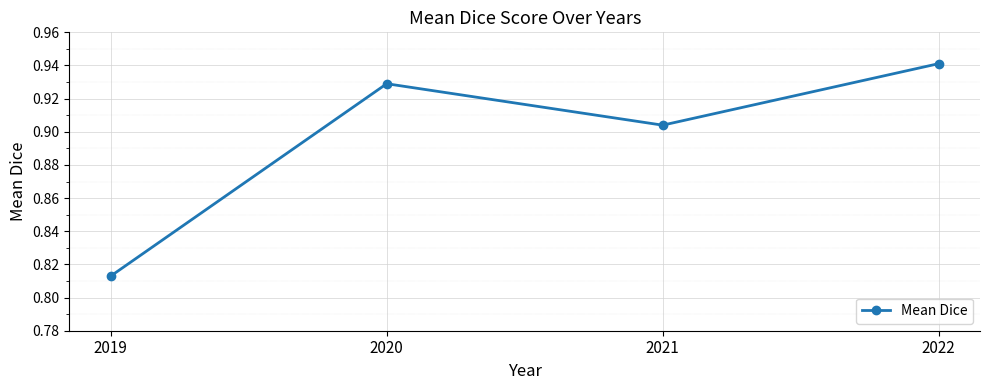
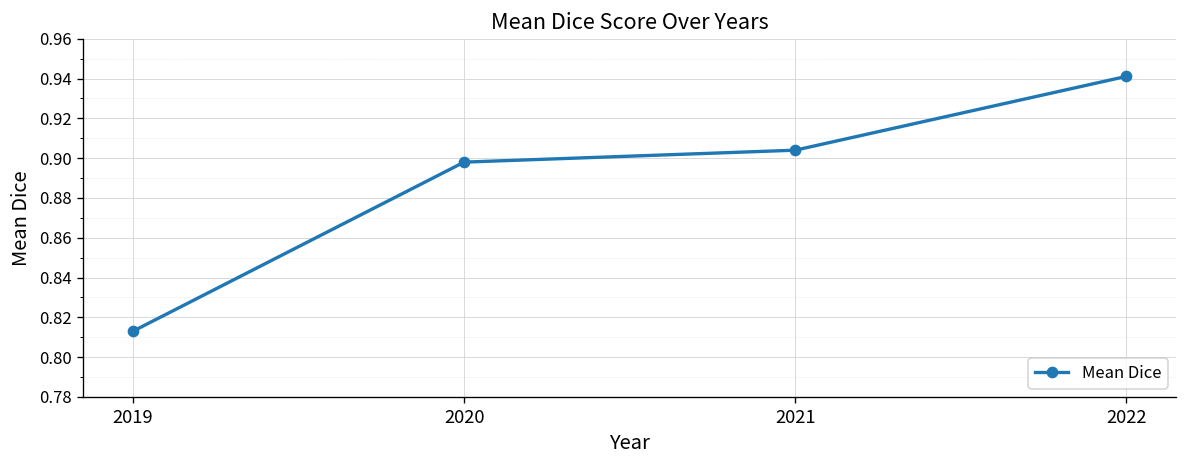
  {
    "2019": 0.813,
-   "2020": 0.929,
+   "2020": 0.898,
    "2021": 0.904,
    "2022": 0.941
  }
